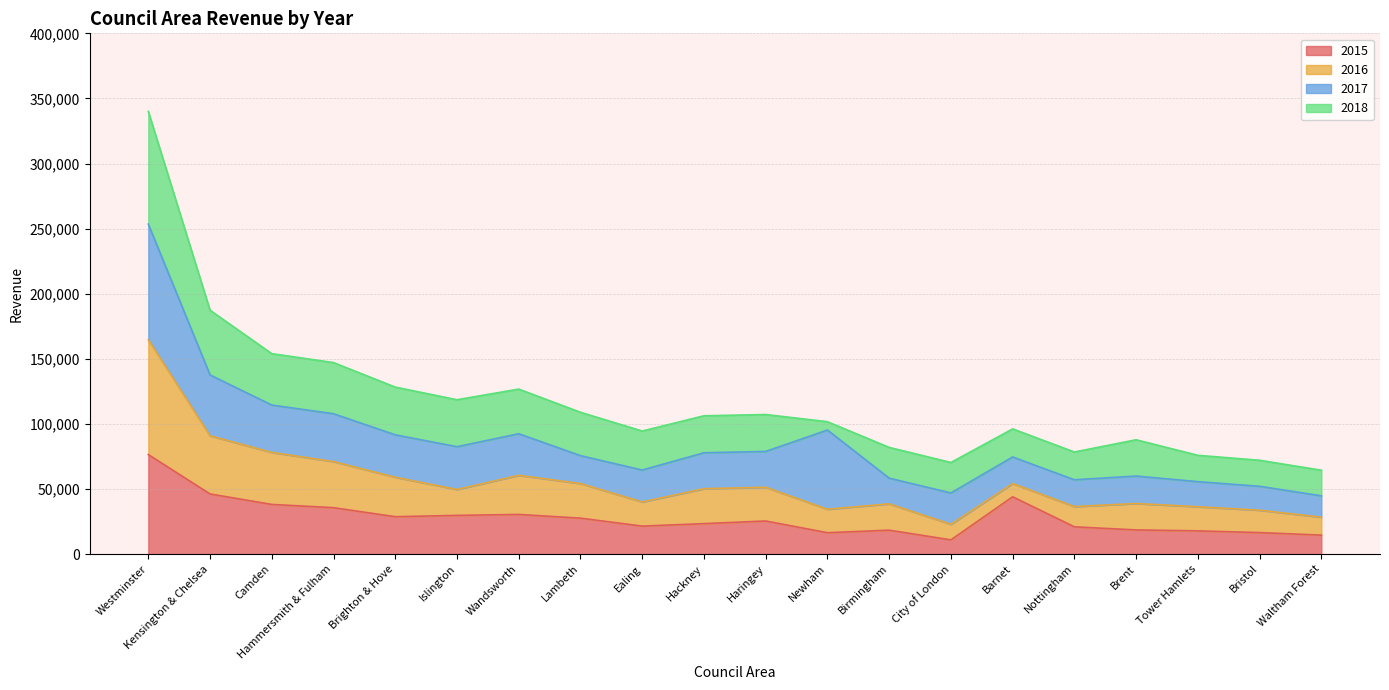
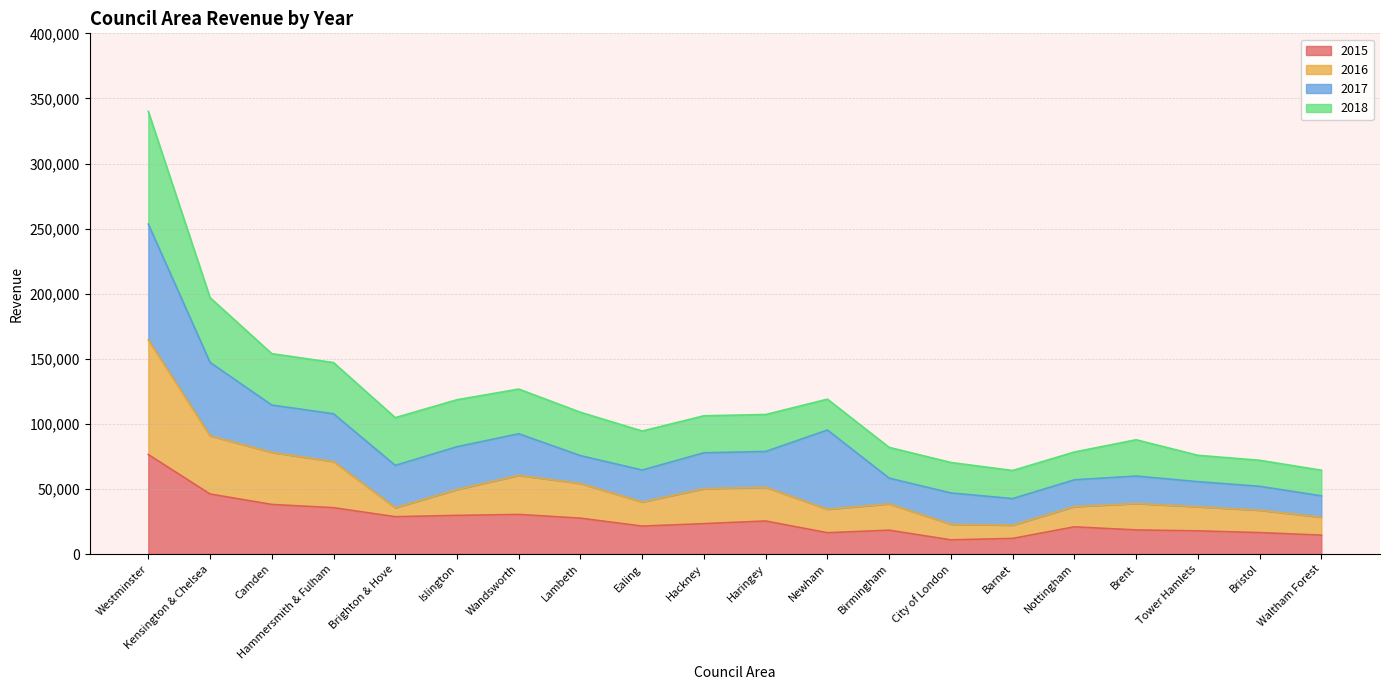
  {
    "2015": {
      "Westminster": "76,000",
      "Kensington & Chelsea": "46,000",
      "Camden": "38,000",
      "Hammersmith & Fulham": "36,000",
      "Brighton & Hove": "29,000",
      "Islington": "30,000",
      "Wandsworth": "30,000",
      "Lambeth": "28,000",
      "Ealing": "21,000",
      "Hackney": "23,000",
      "Haringey": "25,000",
      "Newham": "16,000",
      "Birmingham": "18,000",
      "City of London": "11,000",
-     "Barnet": "44,000",
+     "Barnet": "12,000",
      "Nottingham": "21,000",
      "Brent": "19,000",
      "Tower Hamlets": "18,000",
      "Bristol": "16,000",
      "Waltham Forest": "15,000"
    },
    "2016": {
      "Westminster": "88,000",
      "Kensington & Chelsea": "45,000",
      "Camden": "40,000",
      "Hammersmith & Fulham": "35,000",
-     "Brighton & Hove": "30,000",
+     "Brighton & Hove": "7,000",
      "Islington": "20,000",
      "Wandsworth": "30,000",
      "Lambeth": "27,000",
      "Ealing": "19,000",
      "Hackney": "27,000",
      "Haringey": "26,000",
      "Newham": "18,000",
      "Birmingham": "20,000",
      "City of London": "12,000",
      "Barnet": "10,000",
      "Nottingham": "16,000",
      "Brent": "20,000",
      "Tower Hamlets": "19,000",
      "Bristol": "17,000",
      "Waltham Forest": "14,000"
    },
    "2017": {
      "Westminster": "89,000",
-     "Kensington & Chelsea": "47,000",
+     "Kensington & Chelsea": "56,000",
      "Camden": "36,000",
      "Hammersmith & Fulham": "37,000",
      "Brighton & Hove": "33,000",
      "Islington": "33,000",
      "Wandsworth": "32,000",
      "Lambeth": "21,000",
      "Ealing": "25,000",
      "Hackney": "28,000",
      "Haringey": "28,000",
      "Newham": "61,000",
      "Birmingham": "20,000",
      "City of London": "24,000",
      "Barnet": "20,000",
      "Nottingham": "21,000",
      "Brent": "21,000",
      "Tower Hamlets": "19,000",
      "Bristol": "18,000",
      "Waltham Forest": "16,000"
    },
    "2018": {
      "Westminster": "87,000",
      "Kensington & Chelsea": "50,000",
      "Camden": "39,000",
      "Hammersmith & Fulham": "39,000",
      "Brighton & Hove": "37,000",
      "Islington": "36,000",
      "Wandsworth": "34,000",
      "Lambeth": "33,000",
      "Ealing": "30,000",
      "Hackney": "28,000",
      "Haringey": "28,000",
-     "Newham": "6,000",
+     "Newham": "24,000",
      "Birmingham": "24,000",
      "City of London": "23,000",
      "Barnet": "22,000",
      "Nottingham": "21,000",
      "Brent": "28,000",
      "Tower Hamlets": "20,000",
      "Bristol": "20,000",
      "Waltham Forest": "20,000"
    }
  }
